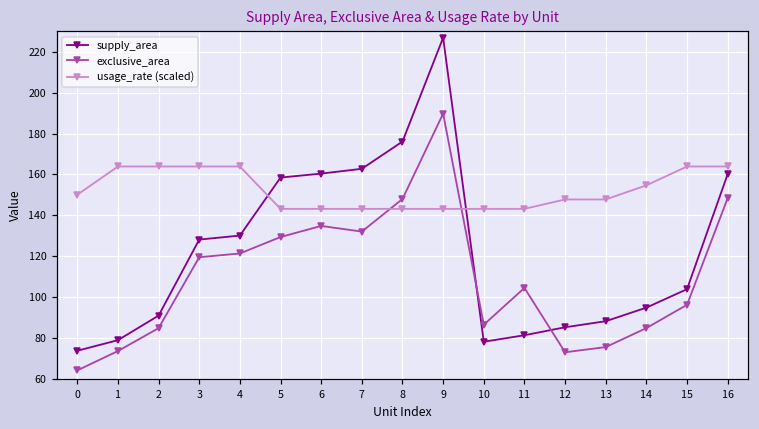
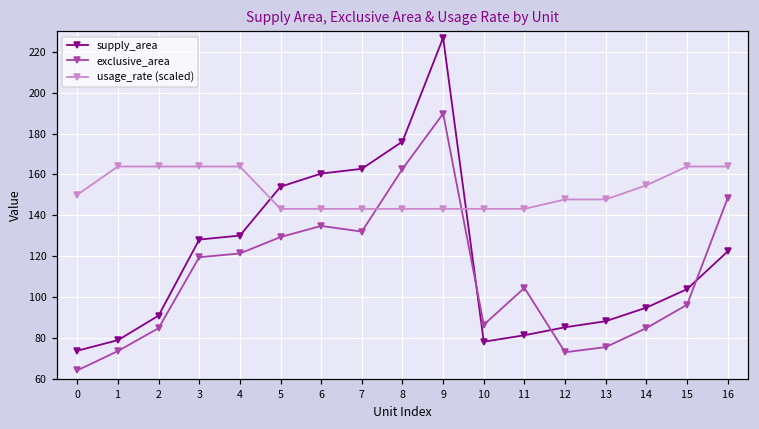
  {
    "supply_area": {
      "0": 74,
      "1": 79,
      "2": 91,
      "3": 128,
      "4": 130,
-     "5": 158,
+     "5": 154,
      "6": 160,
      "7": 163,
      "8": 176,
      "9": 227,
      "10": 78,
      "11": 81,
      "12": 85,
      "13": 88,
      "14": 95,
      "15": 104,
-     "16": 160
+     "16": 122
    },
    "exclusive_area": {
      "0": 64,
      "1": 74,
      "2": 85,
      "3": 120,
      "4": 121,
      "5": 129,
      "6": 135,
      "7": 132,
-     "8": 148,
+     "8": 163,
      "9": 190,
      "10": 87,
      "11": 105,
      "12": 73,
      "13": 76,
      "14": 85,
      "15": 96,
      "16": 148
    },
    "usage_rate (scaled)": {
      "0": 150,
      "1": 164,
      "2": 164,
      "3": 164,
      "4": 164,
      "5": 143,
      "6": 143,
      "7": 143,
      "8": 143,
      "9": 143,
      "10": 143,
      "11": 143,
      "12": 148,
      "13": 148,
      "14": 155,
      "15": 164,
      "16": 164
    }
  }
